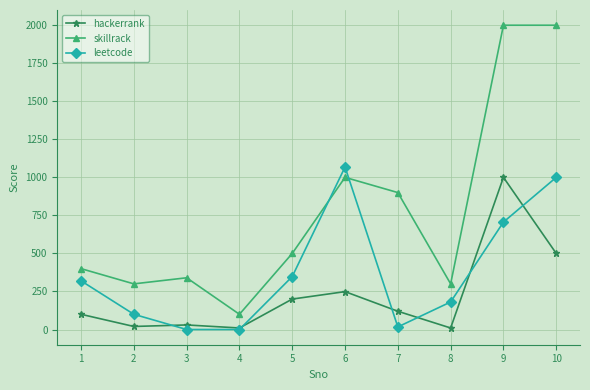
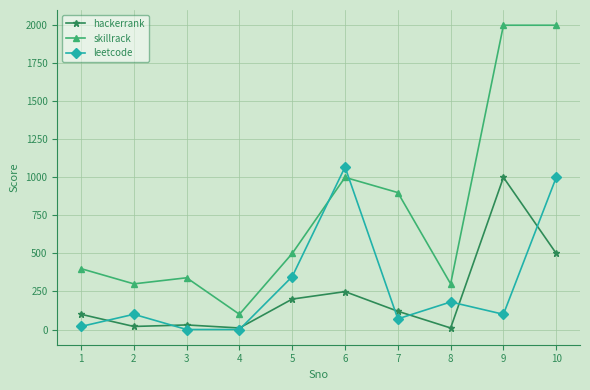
  {
    "leetcode": {
-     "1": 320,
+     "1": 20,
      "2": 100,
      "3": 0,
      "5": 350,
      "6": 1070,
-     "7": 20,
+     "7": 70,
      "8": 180,
-     "9": 710,
+     "9": 100,
      "10": 1000
    }
  }
